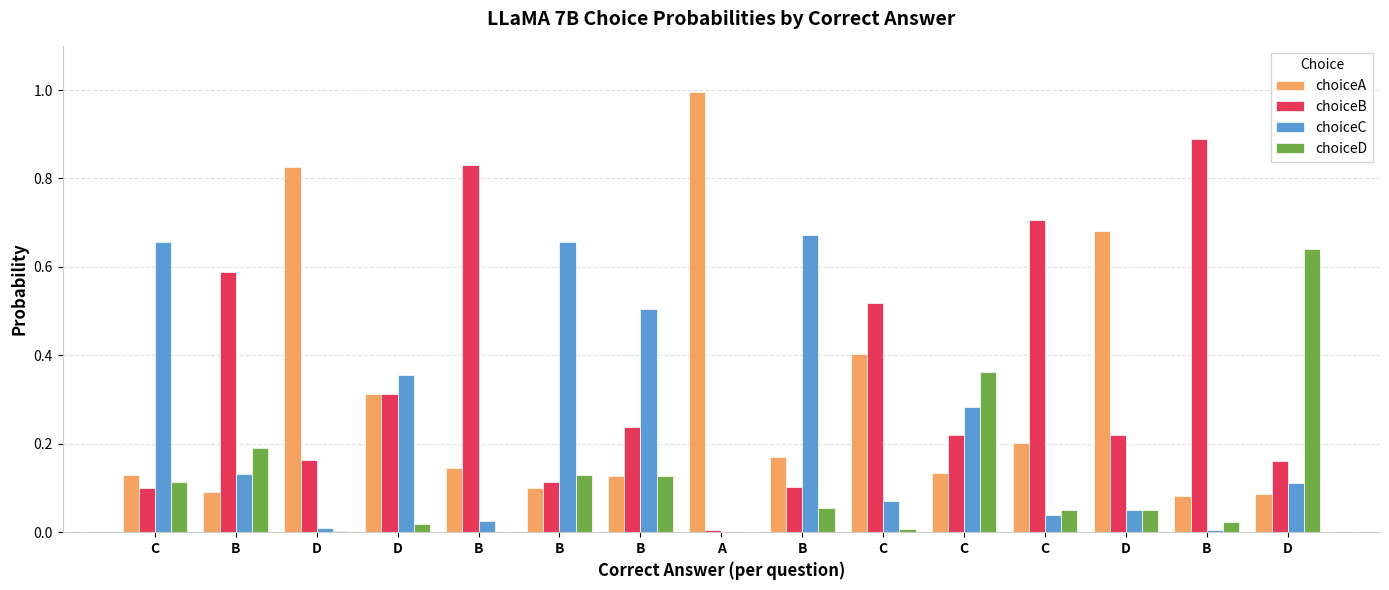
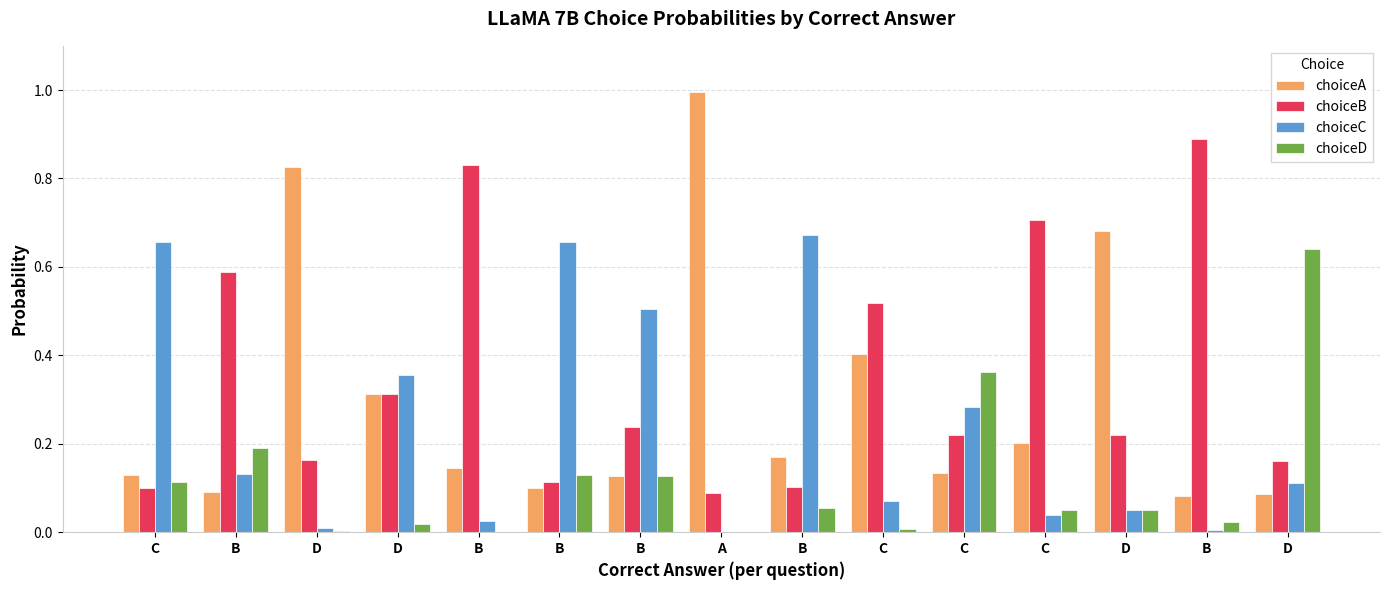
  {
    "choiceA": {
      "A": 0.99
    },
    "choiceB": {
-     "A": 0.01
+     "A": 0.09
    }
  }
